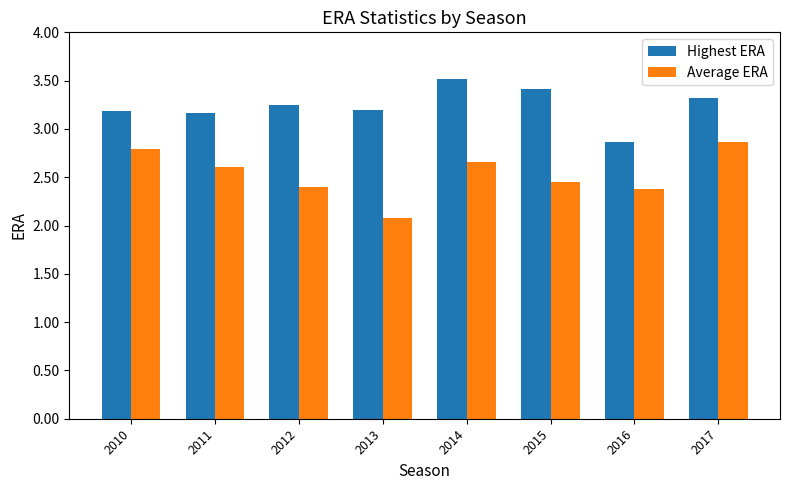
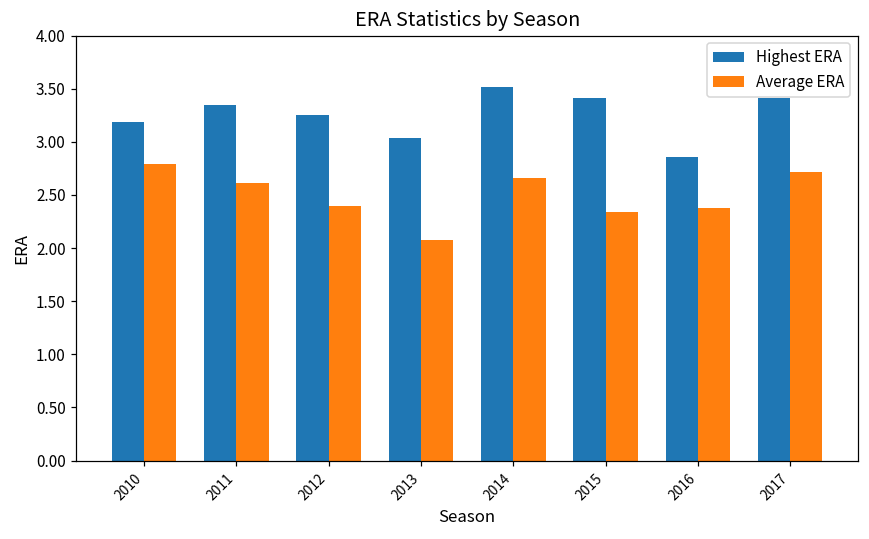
  {
    "Highest ERA": {
      "2010": 3.2,
-     "2011": 3.2,
+     "2011": 3.4,
      "2012": 3.3,
-     "2013": 3.2,
+     "2013": 3.0,
      "2014": 3.5,
      "2015": 3.4,
      "2016": 2.9,
-     "2017": 3.3
+     "2017": 3.4
    },
    "Average ERA": {
      "2010": 2.8,
      "2011": 2.6,
      "2012": 2.4,
      "2013": 2.1,
      "2014": 2.7,
-     "2015": 2.5,
+     "2015": 2.3,
      "2016": 2.4,
-     "2017": 2.9
+     "2017": 2.7
    }
  }
